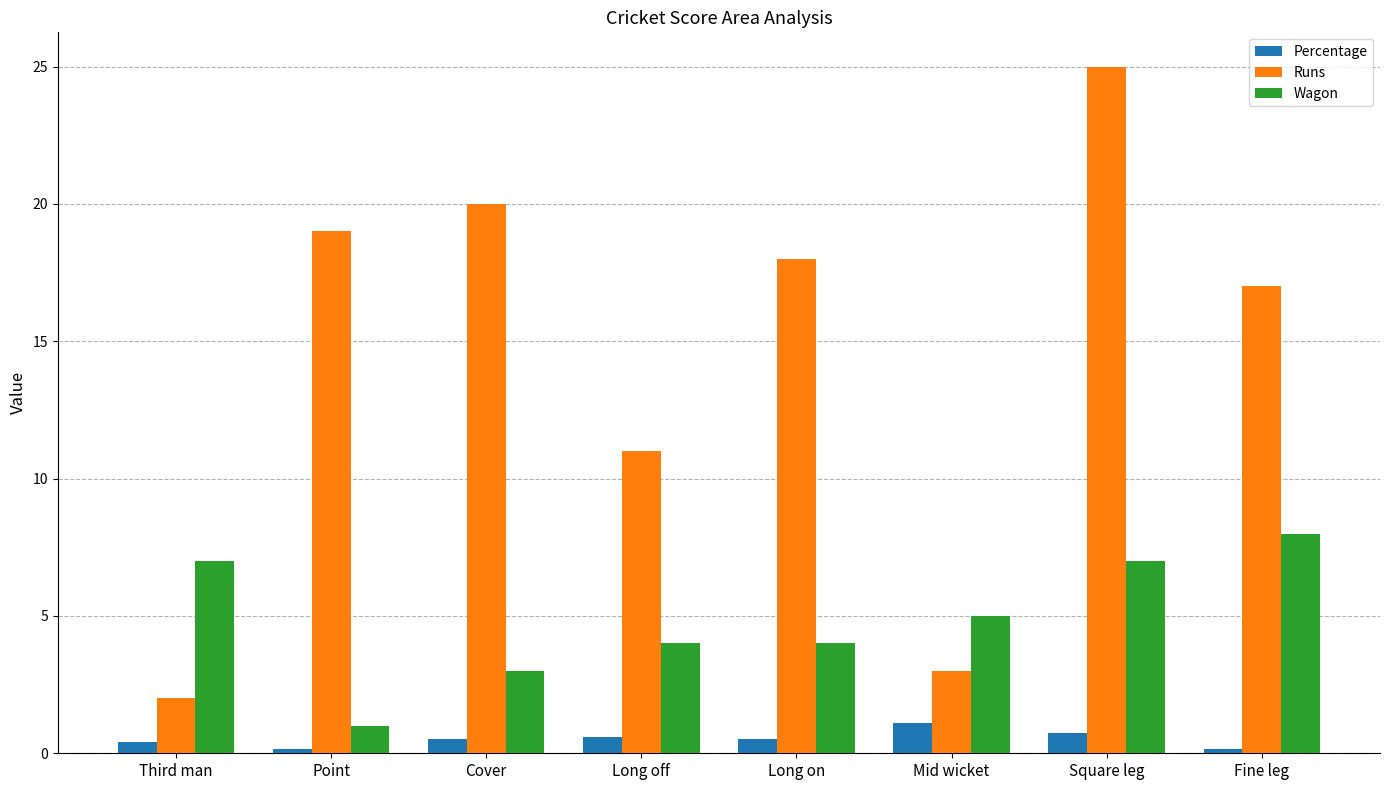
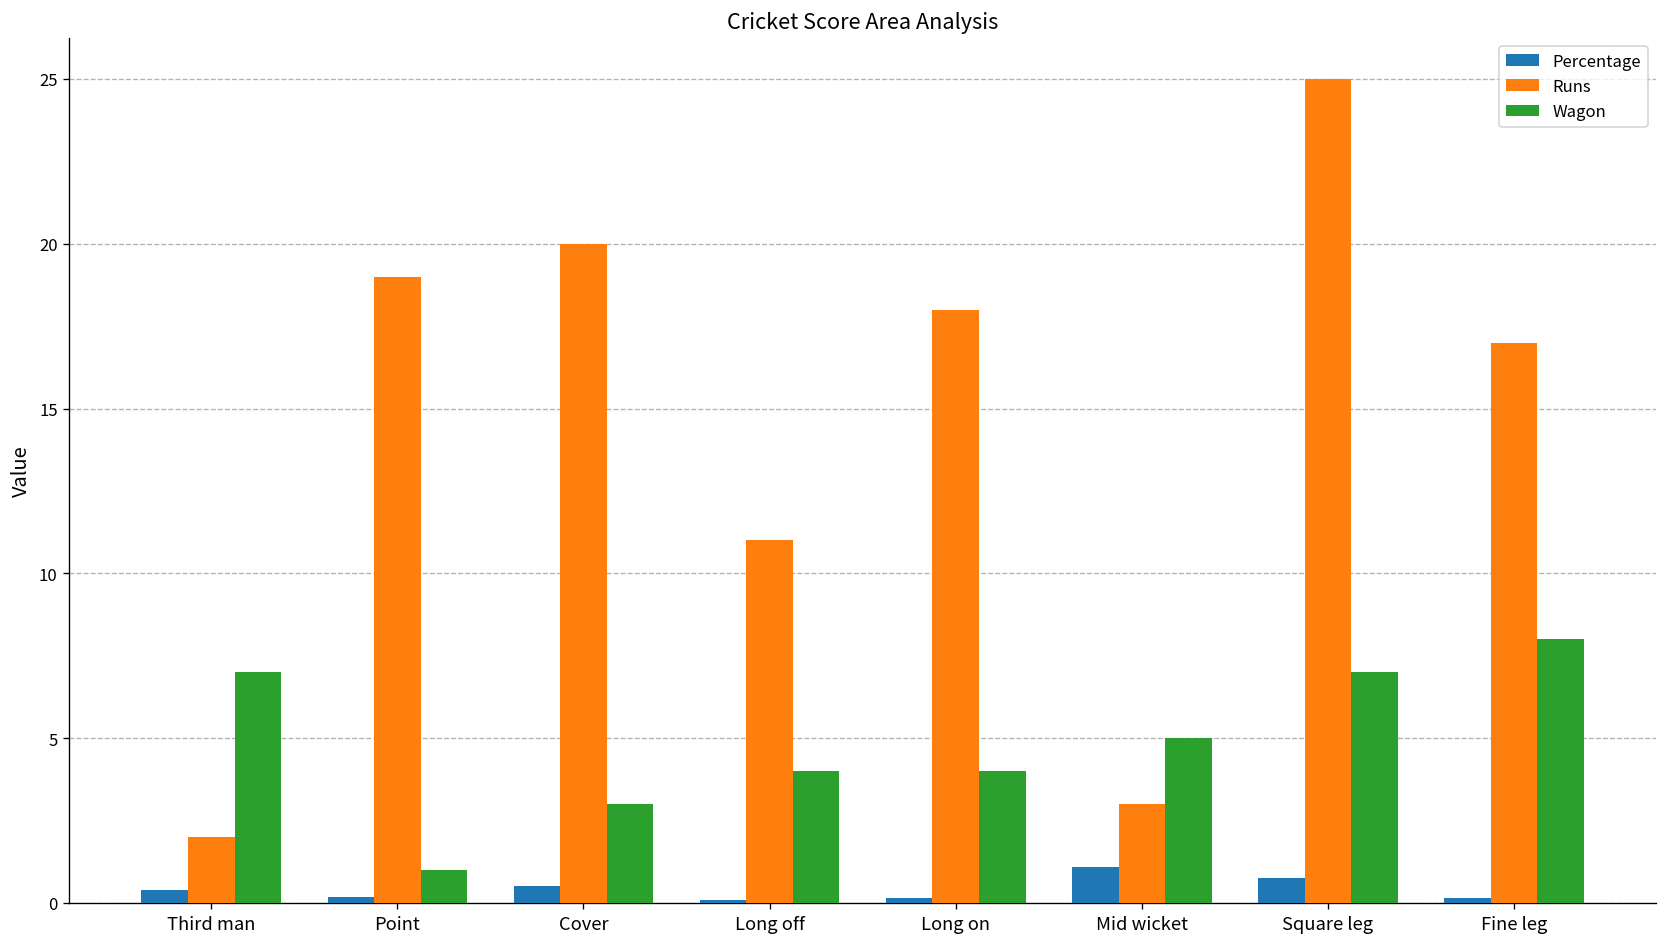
  {
    "Percentage": {
      "Third man": 0.4,
      "Point": 0.2,
      "Cover": 0.5,
-     "Long off": 0.6,
-     "Long on": 0.5,
+     "Long off": 0.1,
+     "Long on": 0.2,
      "Mid wicket": 1.1,
      "Square leg": 0.8,
      "Fine leg": 0.1
    },
    "Runs": {
      "Third man": 2.0,
      "Point": 19.0,
      "Cover": 20.0,
      "Long off": 11.0,
      "Long on": 18.0,
      "Mid wicket": 3.0,
      "Square leg": 25.0,
      "Fine leg": 17.0
    },
    "Wagon": {
      "Third man": 7.0,
      "Point": 1.0,
      "Cover": 3.0,
      "Long off": 4.0,
      "Long on": 4.0,
      "Mid wicket": 5.0,
      "Square leg": 7.0,
      "Fine leg": 8.0
    }
  }
